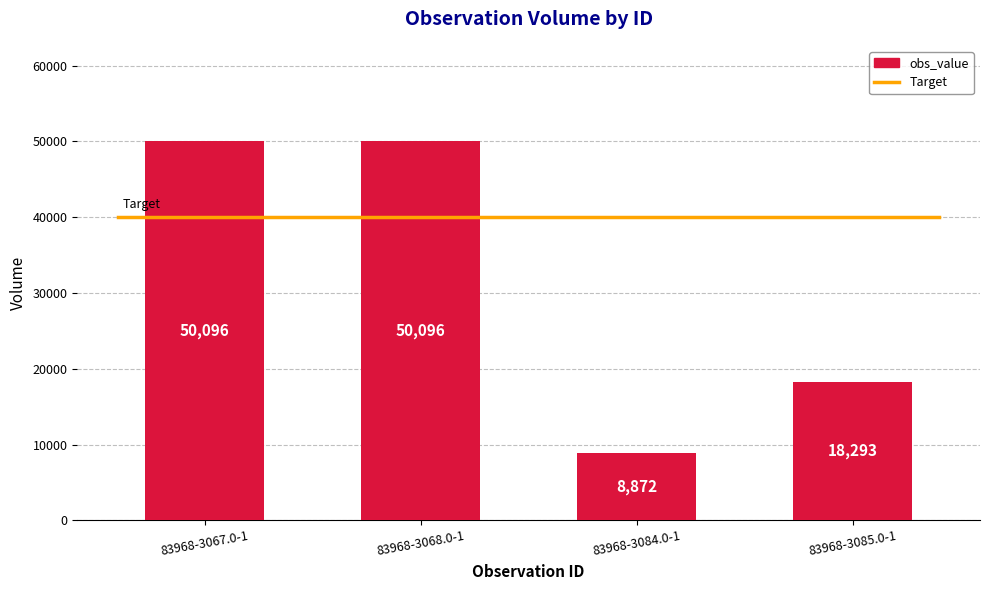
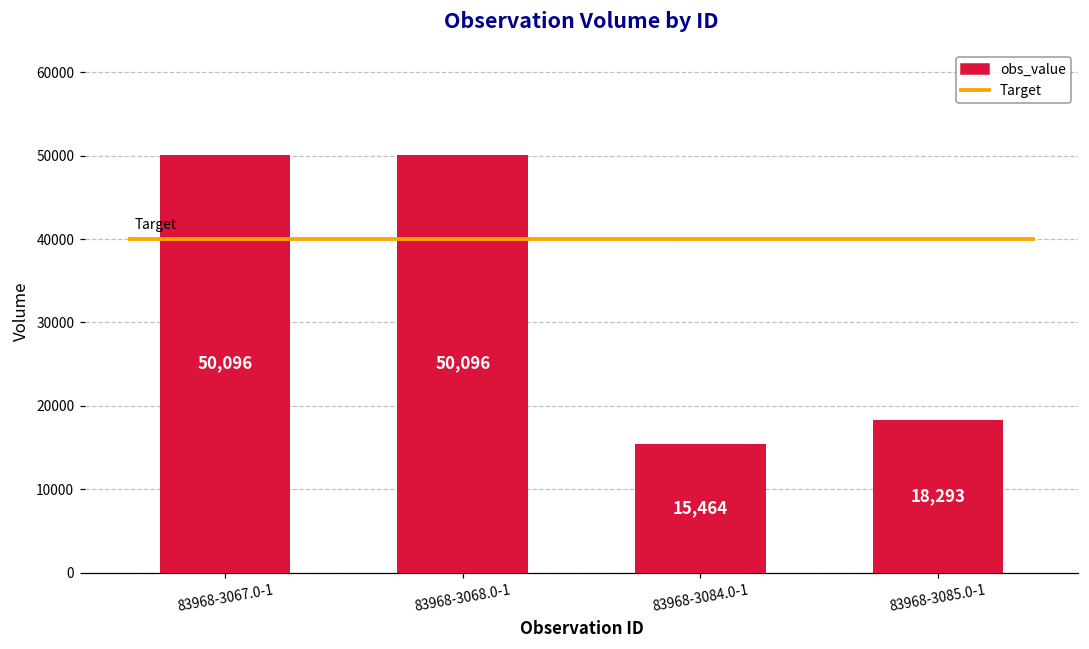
  {
    "obs_value": {
      "83968-3067.0-1": "50,096",
      "83968-3068.0-1": "50,096",
-     "83968-3084.0-1": "8,872",
+     "83968-3084.0-1": "15,464",
      "83968-3085.0-1": "18,293"
    }
  }
